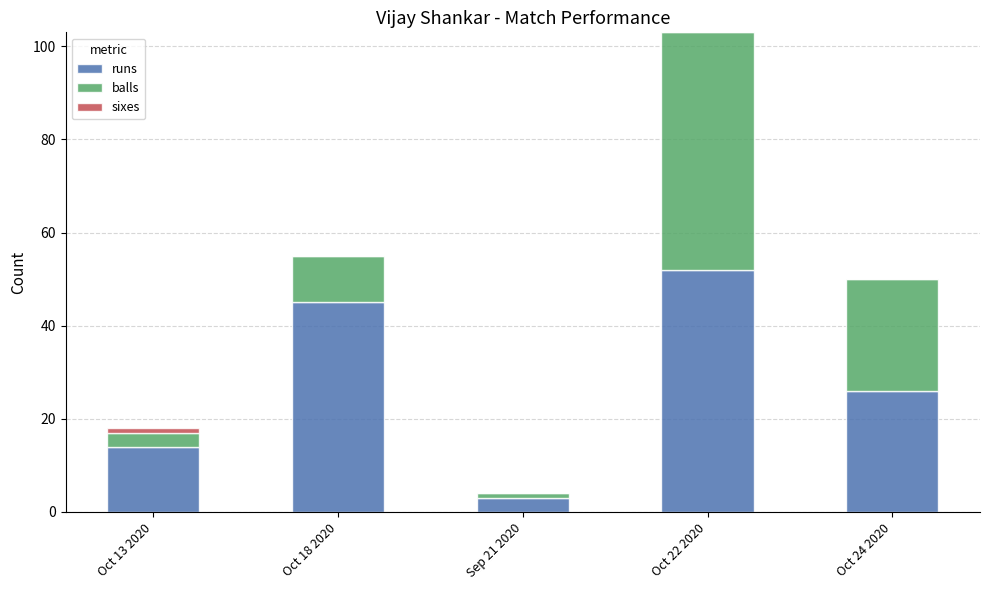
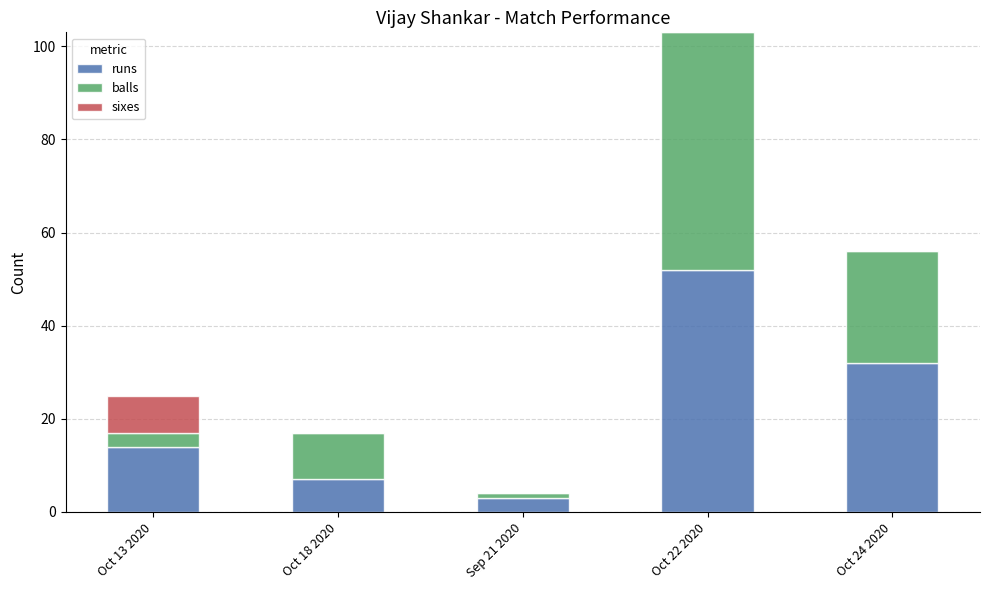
  {
    "runs": {
      "Oct 13 2020": 14,
-     "Oct 18 2020": 45,
+     "Oct 18 2020": 7,
      "Sep 21 2020": 3,
      "Oct 22 2020": 52,
-     "Oct 24 2020": 26
+     "Oct 24 2020": 32
    },
    "balls": {
      "Oct 13 2020": 3,
      "Oct 18 2020": 10,
      "Sep 21 2020": 1,
      "Oct 22 2020": 51,
      "Oct 24 2020": 24
    },
    "sixes": {
-     "Oct 13 2020": 1,
+     "Oct 13 2020": 8,
      "Oct 18 2020": 0,
      "Sep 21 2020": 0,
      "Oct 22 2020": 0,
      "Oct 24 2020": 0
    }
  }
